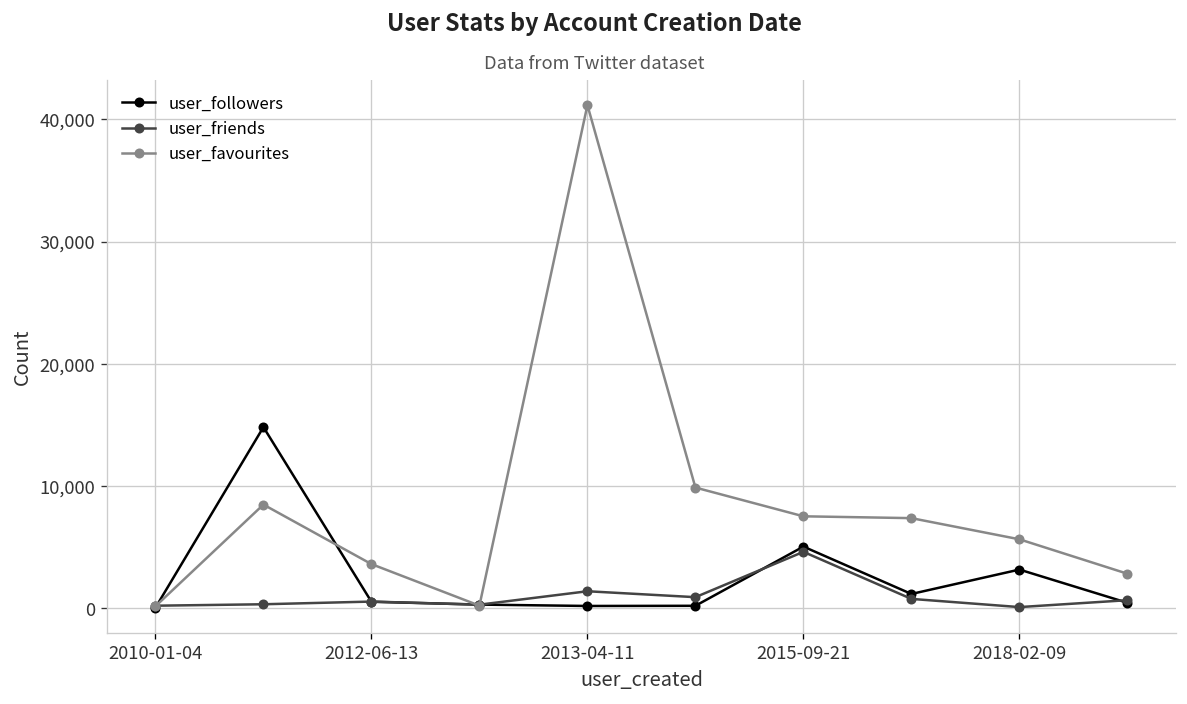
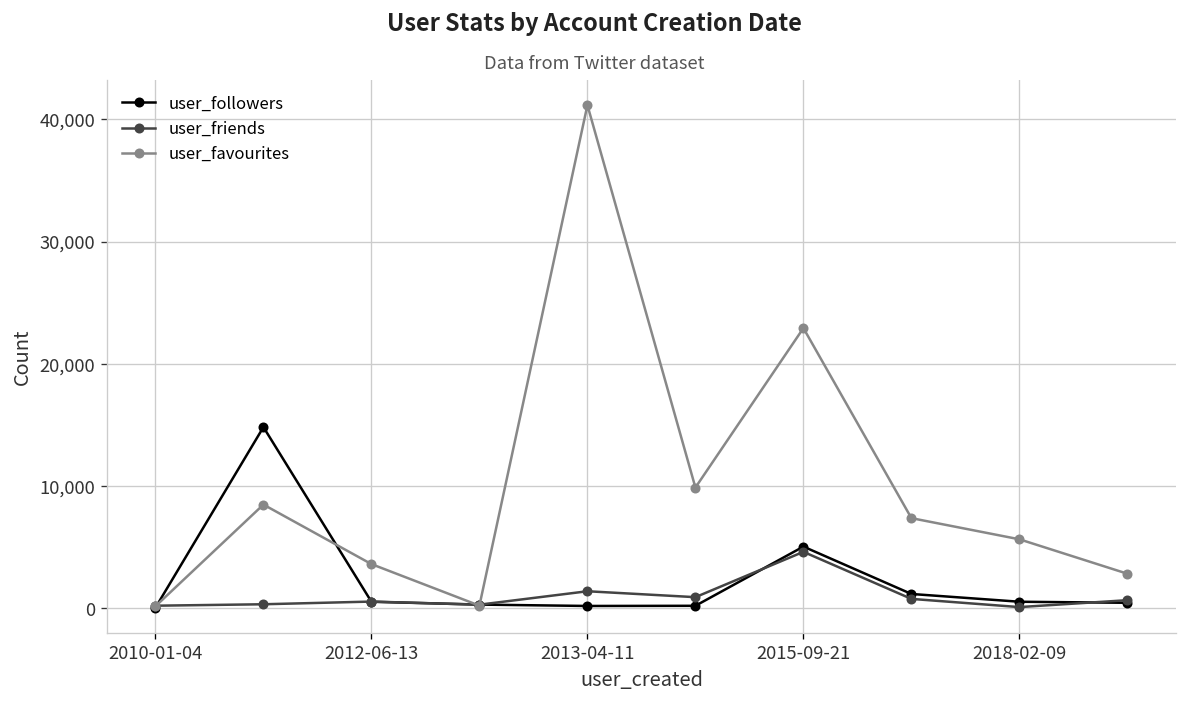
  {
    "user_followers": {
      "2015-09-21": "5,100",
-     "2018-02-09": "3,200"
+     "2018-02-09": "500"
    },
    "user_friends": {
      "2015-09-21": "4,600",
      "2018-02-09": "100"
    },
    "user_favourites": {
-     "2015-09-21": "7,500",
+     "2015-09-21": "22,900",
      "2018-02-09": "5,600"
    }
  }
